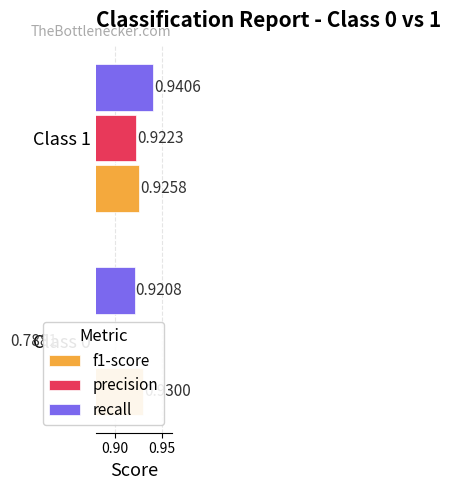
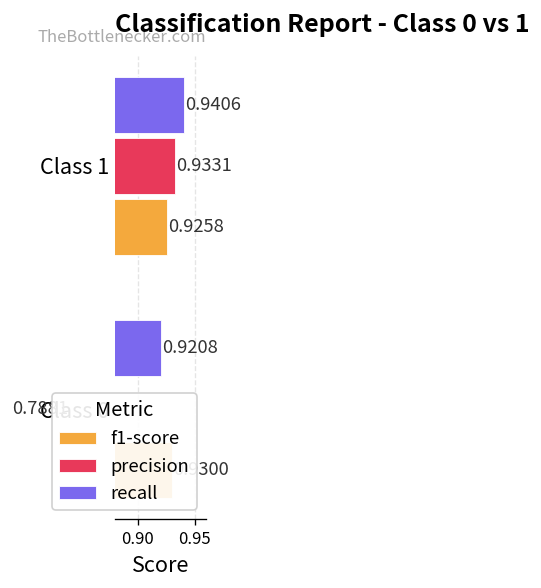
  {
    "f1-score": {
      "Class 1": 0.9258
    },
    "precision": {
-     "Class 1": 0.9223
+     "Class 1": 0.9331
    },
    "recall": {
      "Class 1": 0.9406,
      "Class 0": 0.9208
    }
  }
